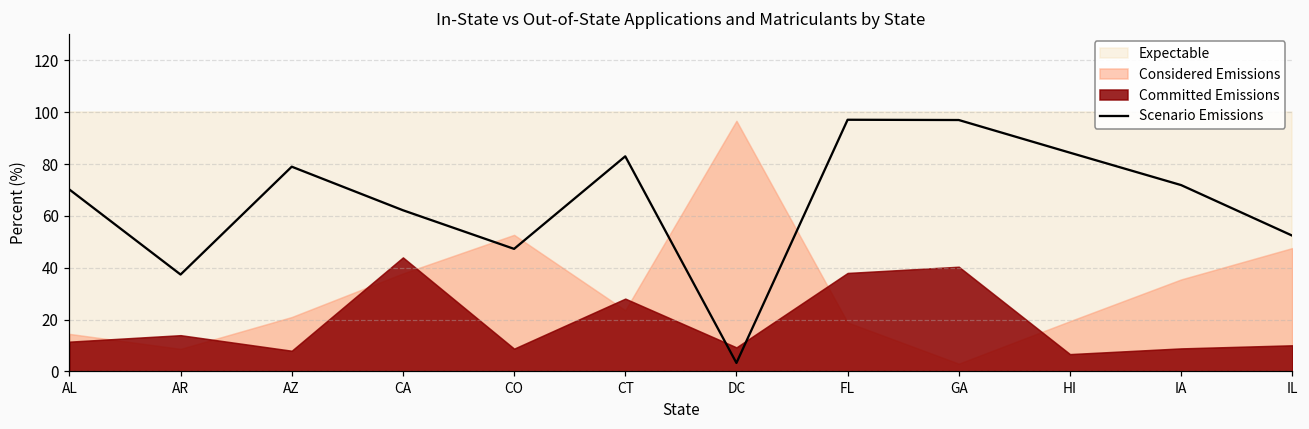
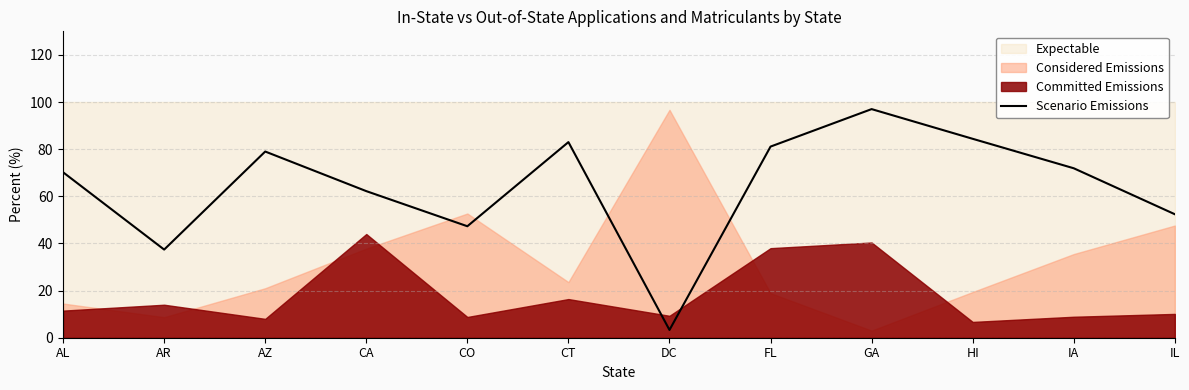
  {
    "Scenario Emissions": {
      "AL": 70,
      "AR": 37,
      "AZ": 79,
      "CA": 62,
      "CO": 47,
      "CT": 83,
      "DC": 3,
-     "FL": 97,
+     "FL": 81,
      "GA": 97,
      "HI": 84,
      "IA": 72,
      "IL": 52
    },
    "Expectable": {
      "AL": 100,
      "AR": 100,
      "AZ": 100,
      "CA": 100,
      "CO": 100,
      "CT": 100,
      "DC": 100,
      "FL": 100,
      "GA": 100,
      "HI": 100,
      "IL": 100
    },
    "Considered Emissions": {
      "AL": 15,
      "AR": 9,
      "AZ": 21,
      "CA": 38,
      "CO": 53,
      "CT": 24,
      "DC": 97,
      "FL": 19,
      "GA": 3,
      "HI": 19,
      "IA": 36,
      "IL": 48
    },
    "Committed Emissions": {
      "AL": 12,
      "AR": 14,
      "AZ": 8,
      "CA": 44,
      "CO": 9,
-     "CT": 28,
+     "CT": 16,
      "DC": 9,
      "FL": 38,
      "GA": 40,
      "HI": 7,
      "IA": 9,
      "IL": 10
    }
  }
